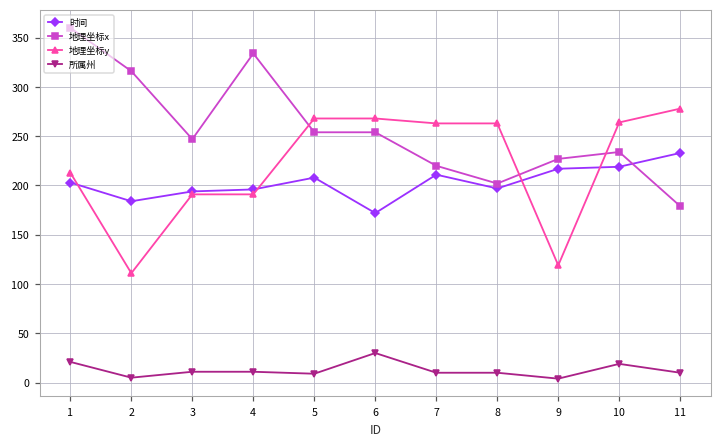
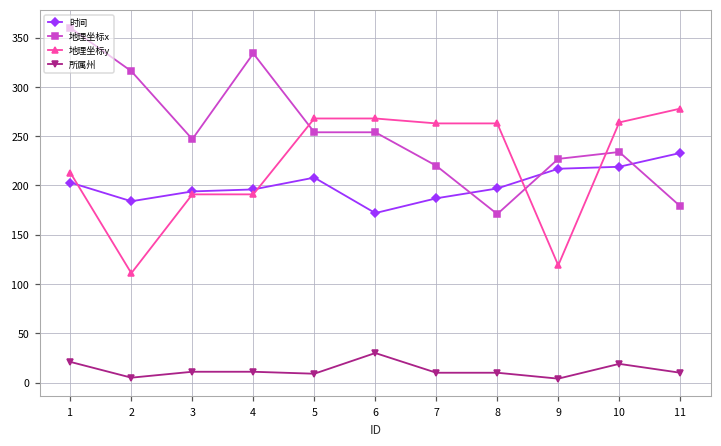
  {
    "时间": {
      "1": 200,
      "2": 180,
      "3": 190,
      "4": 200,
      "5": 210,
      "6": 170,
-     "7": 210,
+     "7": 190,
      "8": 200,
      "9": 220,
      "10": 220,
      "11": 230
    },
    "地理坐标x": {
      "2": 320,
      "3": 250,
      "4": 330,
      "5": 250,
      "6": 250,
      "7": 220,
-     "8": 200,
+     "8": 170,
      "9": 230,
      "10": 230,
      "11": 180
    },
    "地理坐标y": {
      "1": 210,
      "2": 110,
      "3": 190,
      "4": 190,
      "5": 270,
      "6": 270,
      "7": 260,
      "8": 260,
      "9": 120,
      "10": 260,
      "11": 280
    },
    "所属州": {
      "1": 20,
      "2": 10,
      "3": 10,
      "4": 10,
      "5": 10,
      "6": 30,
      "7": 10,
      "8": 10,
      "9": 0,
      "10": 20,
      "11": 10
    }
  }
